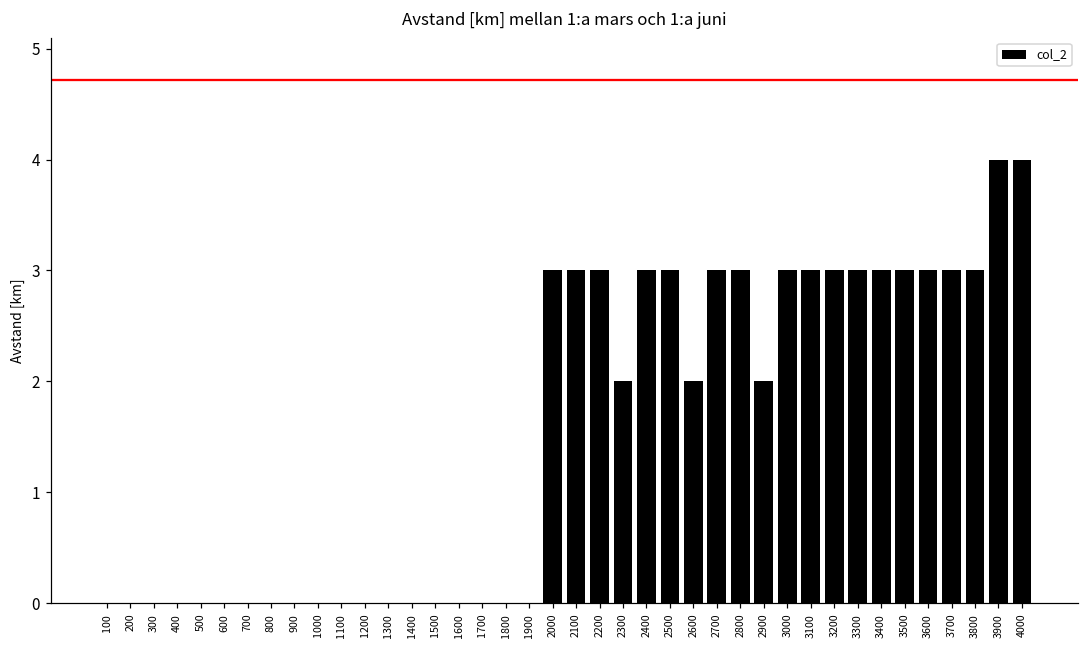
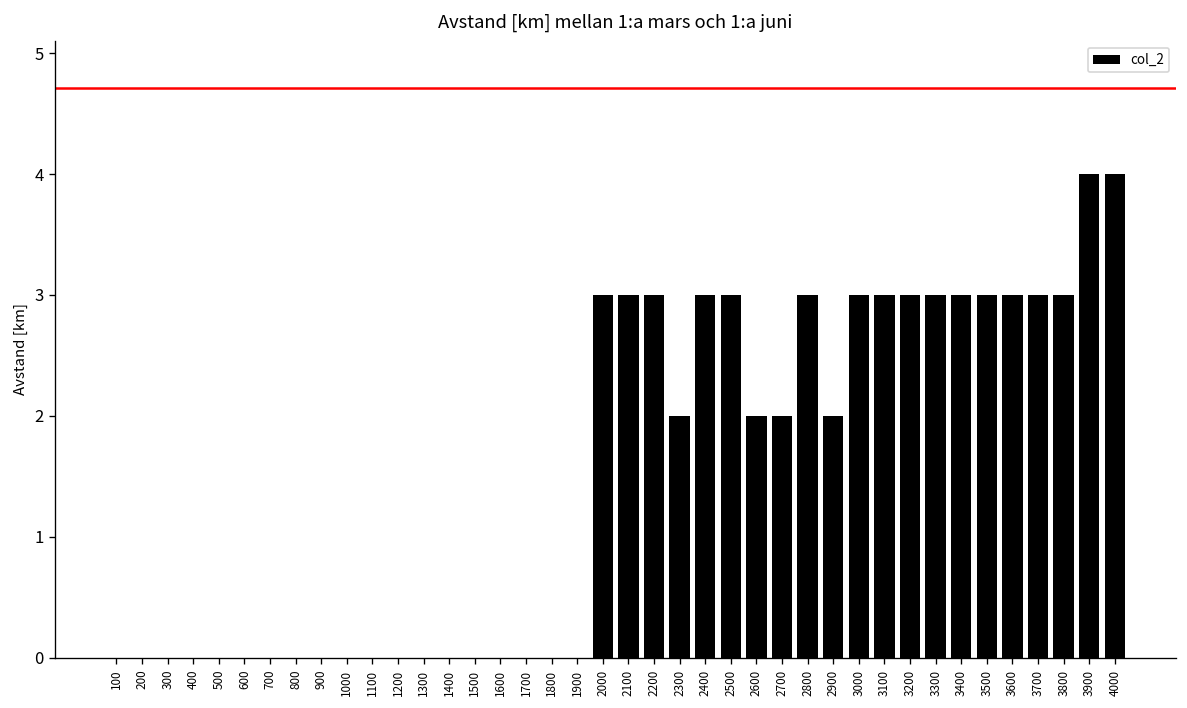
  {
    "100": 0,
    "200": 0,
    "300": 0,
    "400": 0,
    "500": 0,
    "600": 0,
    "700": 0,
    "800": 0,
    "900": 0,
    "1000": 0,
    "1100": 0,
    "1200": 0,
    "1300": 0,
    "1400": 0,
    "1500": 0,
    "1600": 0,
    "1700": 0,
    "1800": 0,
    "1900": 0,
    "2000": 3,
    "2100": 3,
    "2200": 3,
    "2300": 2,
    "2400": 3,
    "2500": 3,
    "2600": 2,
-   "2700": 3,
+   "2700": 2,
    "2800": 3,
    "2900": 2,
    "3000": 3,
    "3100": 3,
    "3200": 3,
    "3300": 3,
    "3400": 3,
    "3500": 3,
    "3600": 3,
    "3700": 3,
    "3800": 3,
    "3900": 4,
    "4000": 4
  }
